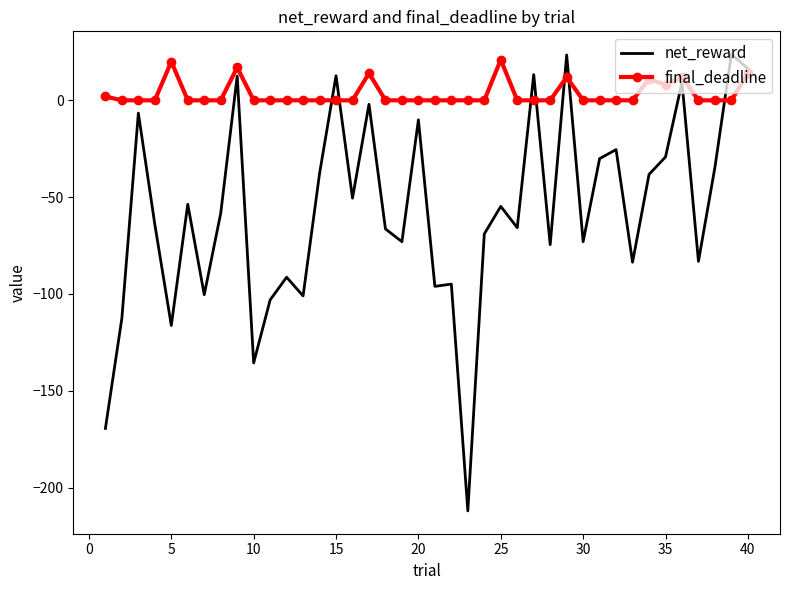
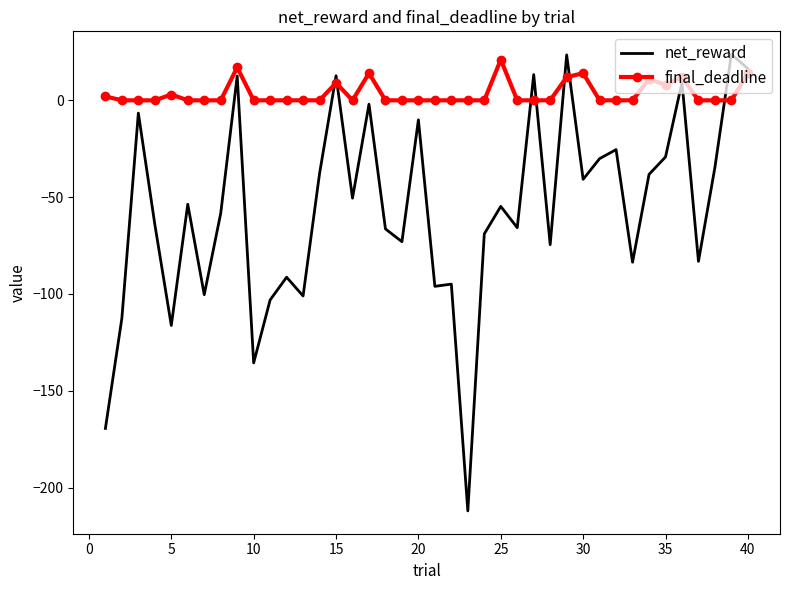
  {
    "net_reward": {
      "5": -116,
      "10": -136,
      "15": 13,
      "20": -10,
      "25": -55,
-     "30": -73,
+     "30": -41,
      "35": -29
    },
    "final_deadline": {
-     "5": 20,
+     "5": 3,
      "10": 0,
-     "15": 0,
+     "15": 9,
      "20": 0,
      "25": 21,
-     "30": 0
+     "30": 14
    }
  }
